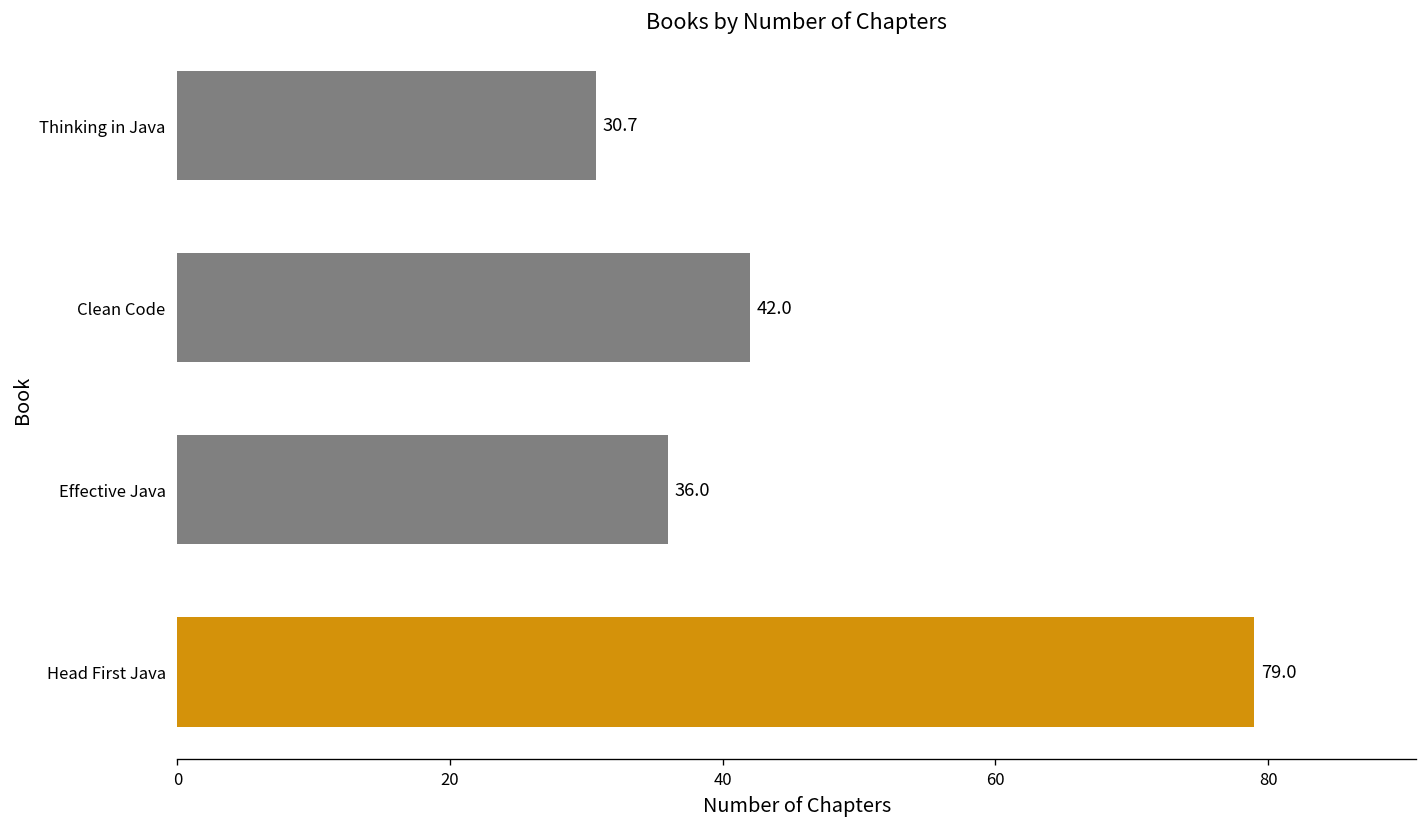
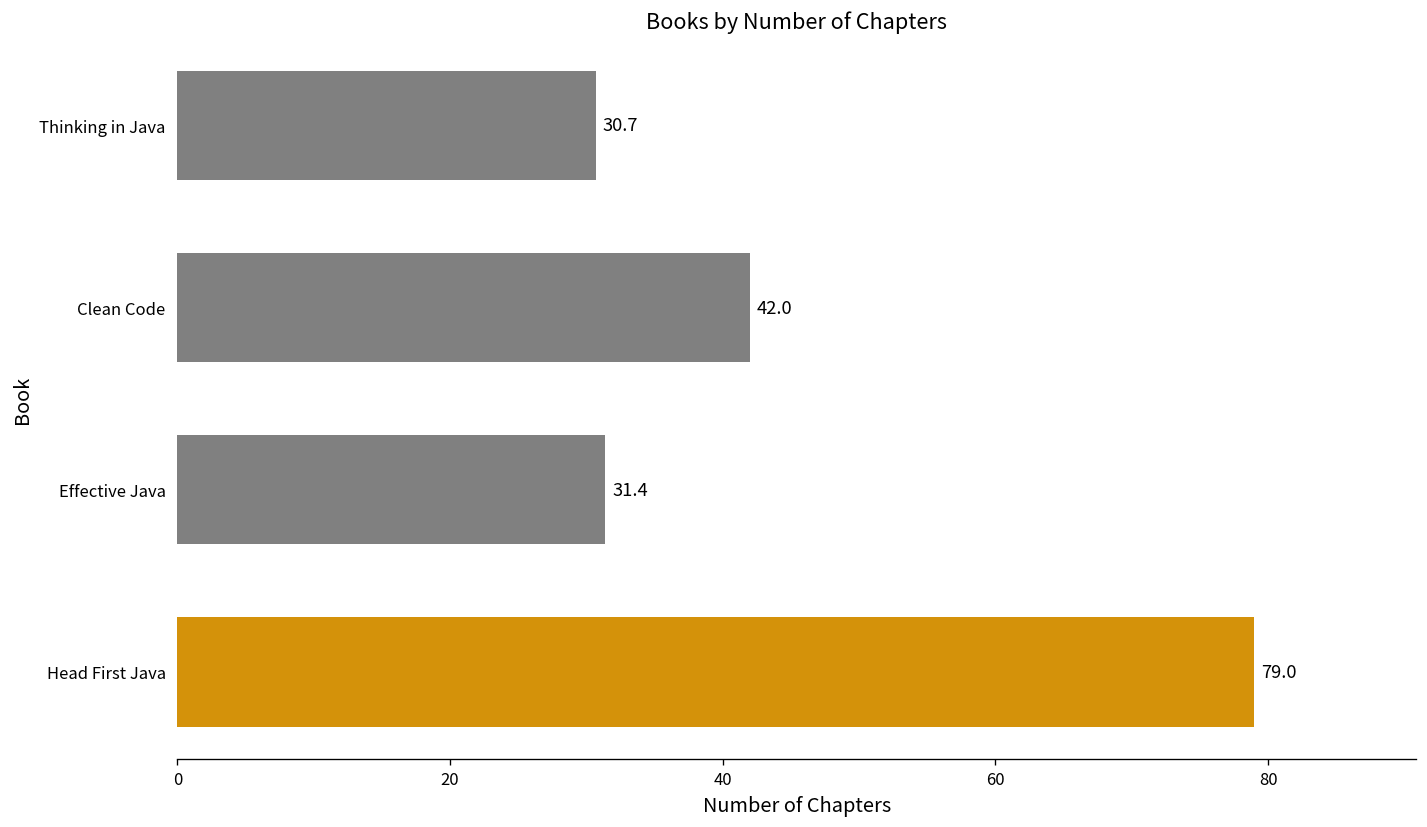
  {
    "Thinking in Java": 30.7,
    "Clean Code": 42.0,
-   "Effective Java": 36.0,
+   "Effective Java": 31.4,
    "Head First Java": 79.0
  }
